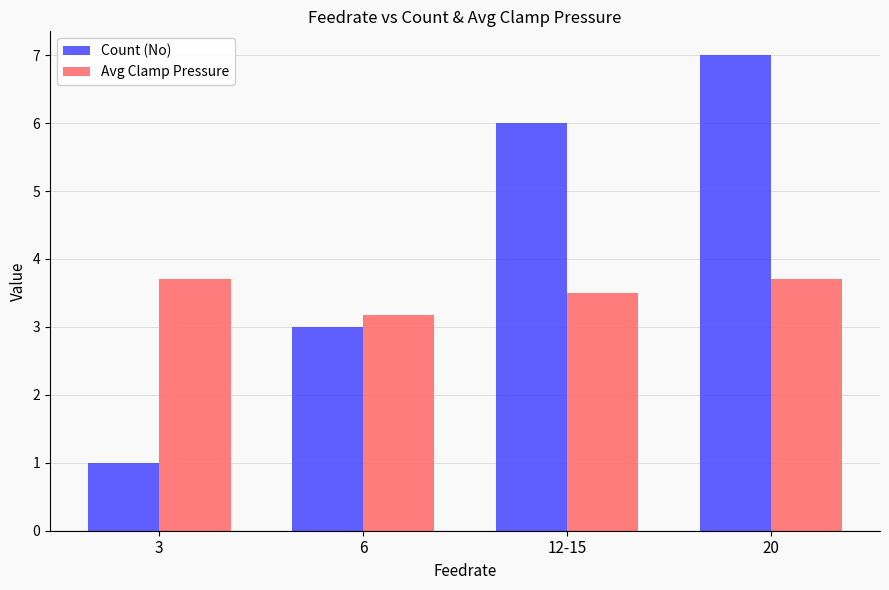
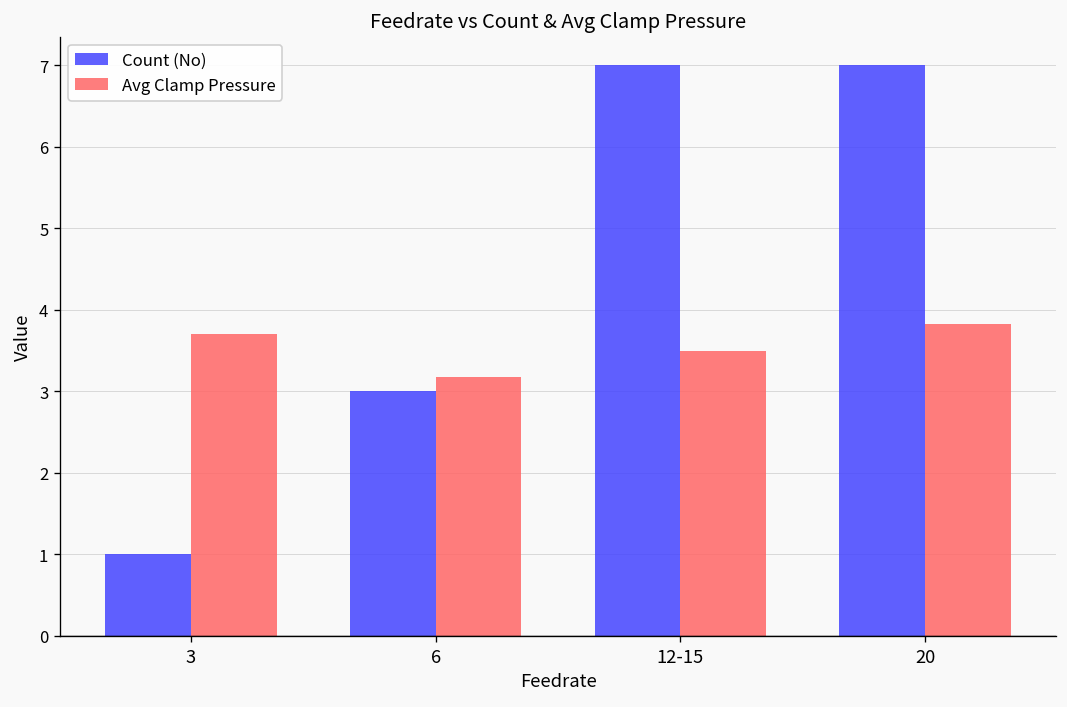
  {
    "Count (No)": {
      "3": 1,
      "6": 3,
-     "12-15": 6,
+     "12-15": 7,
      "20": 7
    },
    "Avg Clamp Pressure": {
      "3": 3.7,
      "6": 3.2,
      "12-15": 3.5,
-     "20": 3.7
+     "20": 3.8
    }
  }
